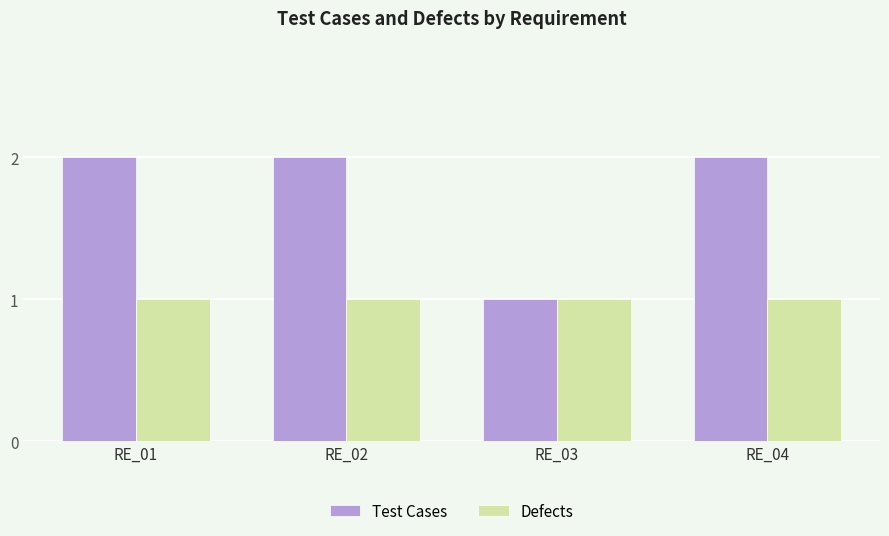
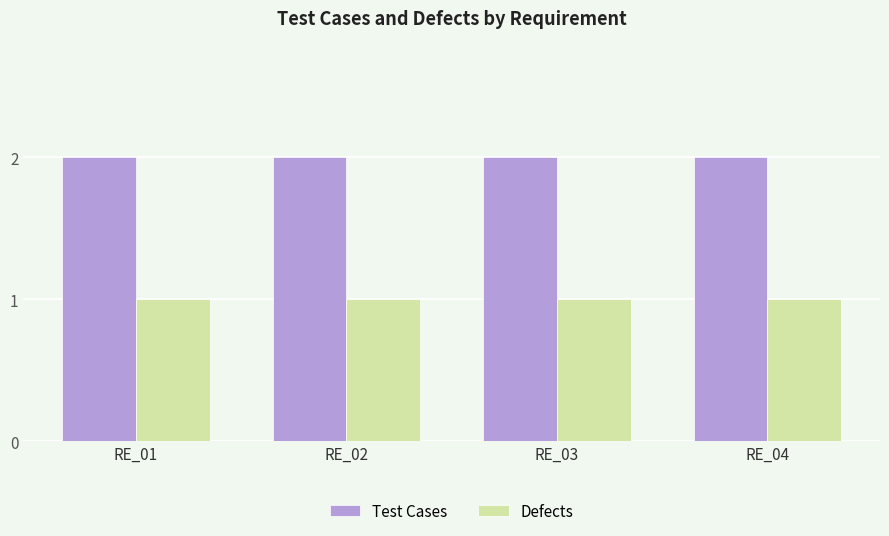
  {
    "Test Cases": {
      "RE_01": 2,
      "RE_02": 2,
-     "RE_03": 1,
+     "RE_03": 2,
      "RE_04": 2
    },
    "Defects": {
      "RE_01": 1,
      "RE_02": 1,
      "RE_03": 1,
      "RE_04": 1
    }
  }
